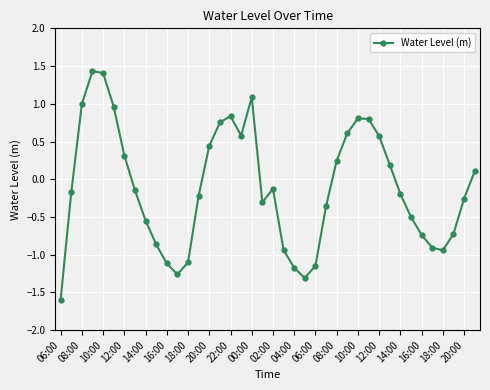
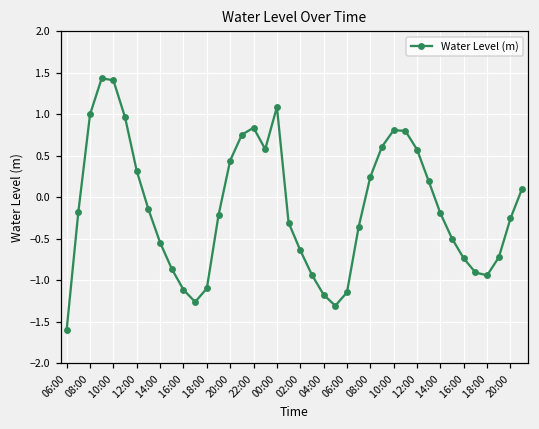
  {
    "22:00": 0.8,
    "00:00": 1.1,
-   "02:00": -0.1,
+   "02:00": -0.6,
    "04:00": -1.2
  }
